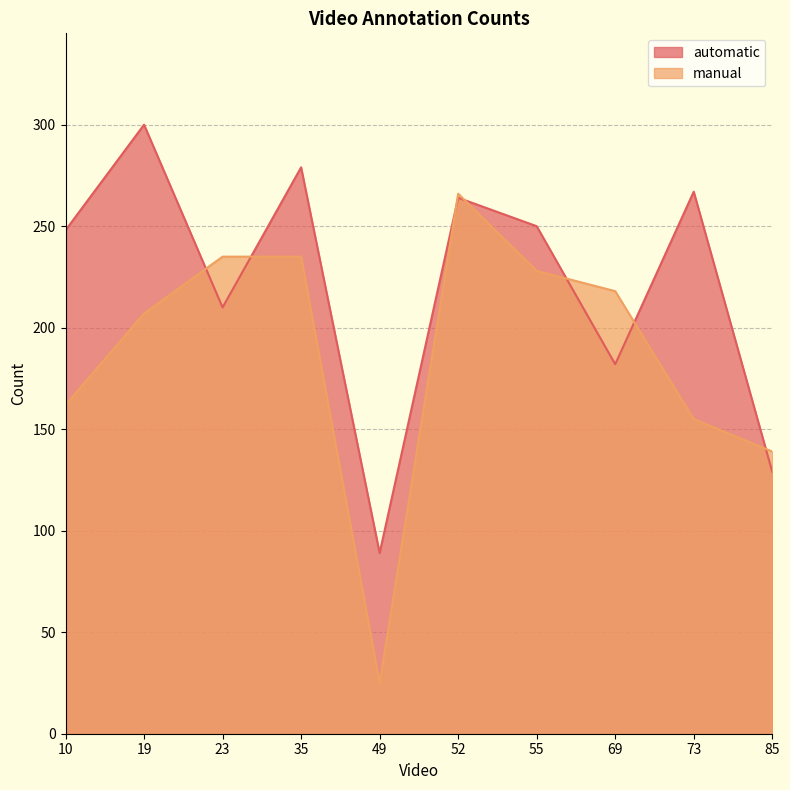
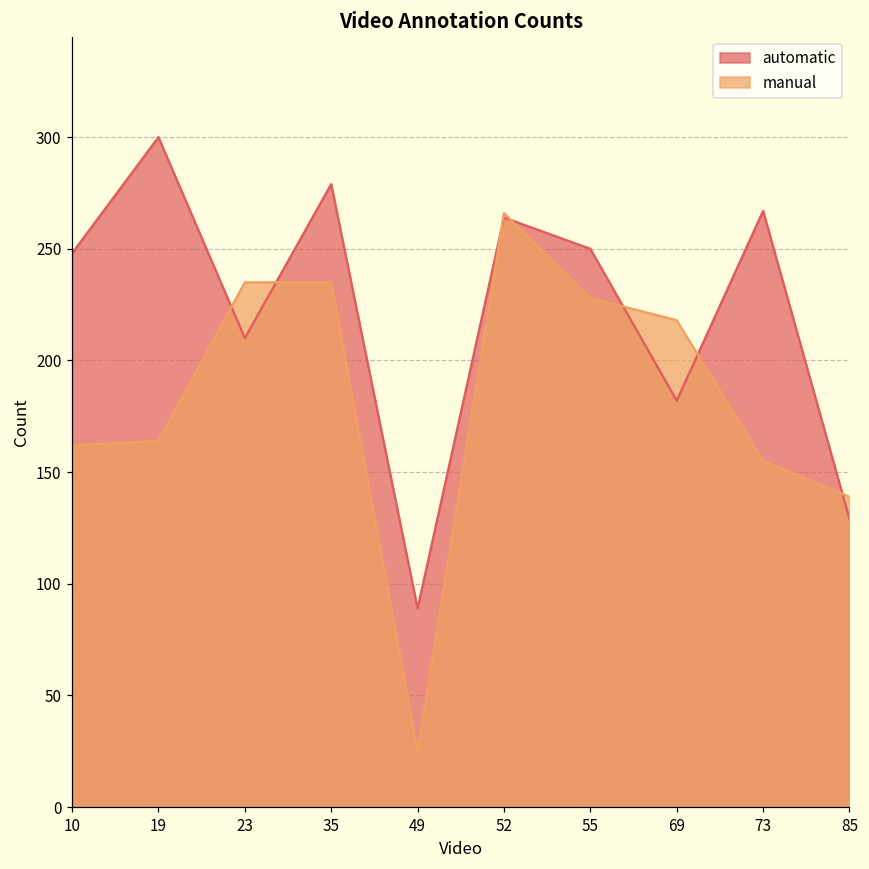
  {
    "automatic": {
      "10": 248,
      "19": 300,
      "23": 210,
      "35": 279,
      "49": 89,
      "52": 264,
      "55": 250,
      "69": 182,
      "73": 267,
      "85": 129
    },
    "manual": {
      "10": 162,
-     "19": 207,
+     "19": 164,
      "23": 235,
      "35": 235,
      "49": 25,
      "52": 266,
      "55": 228,
      "69": 218,
      "73": 155,
      "85": 139
    }
  }
